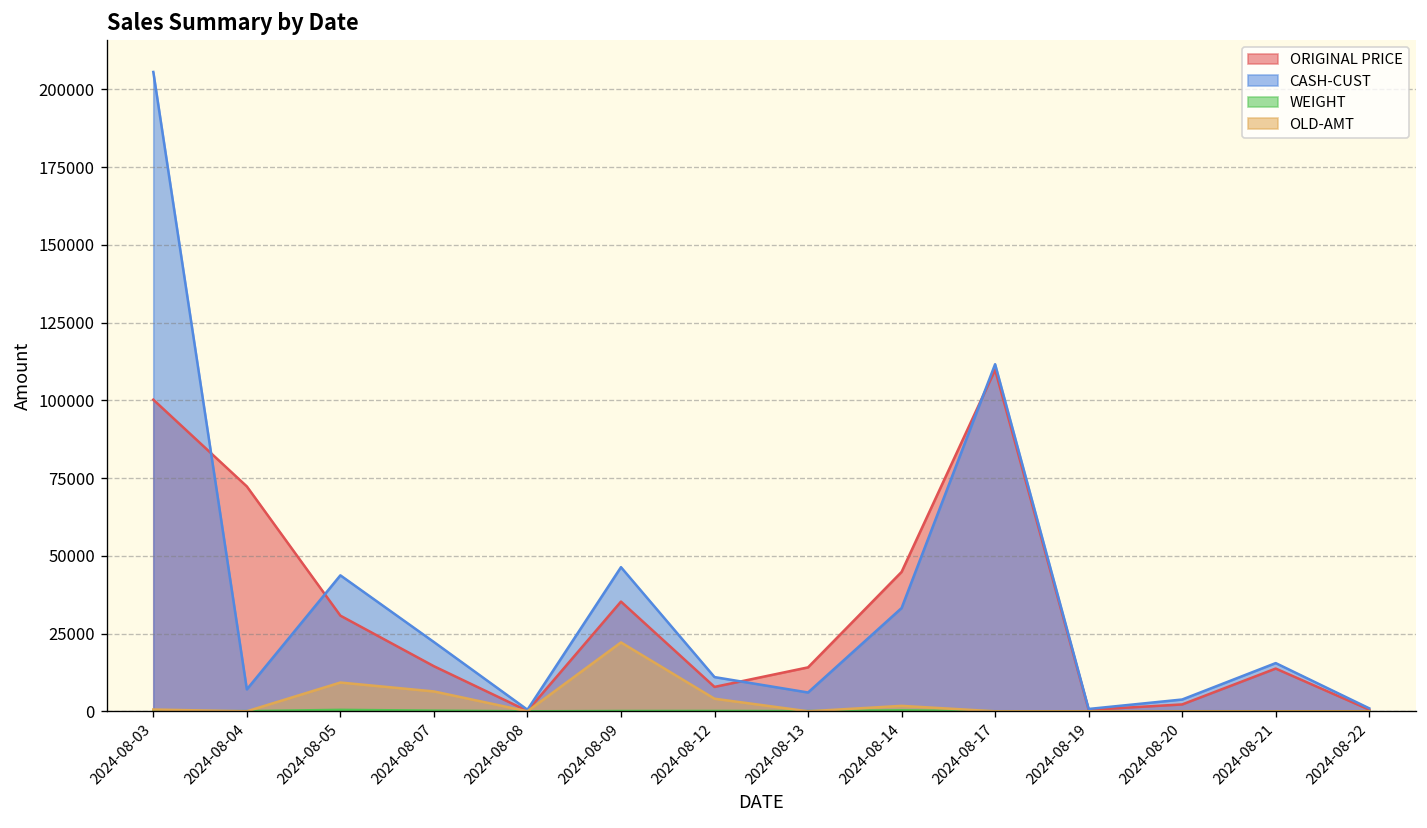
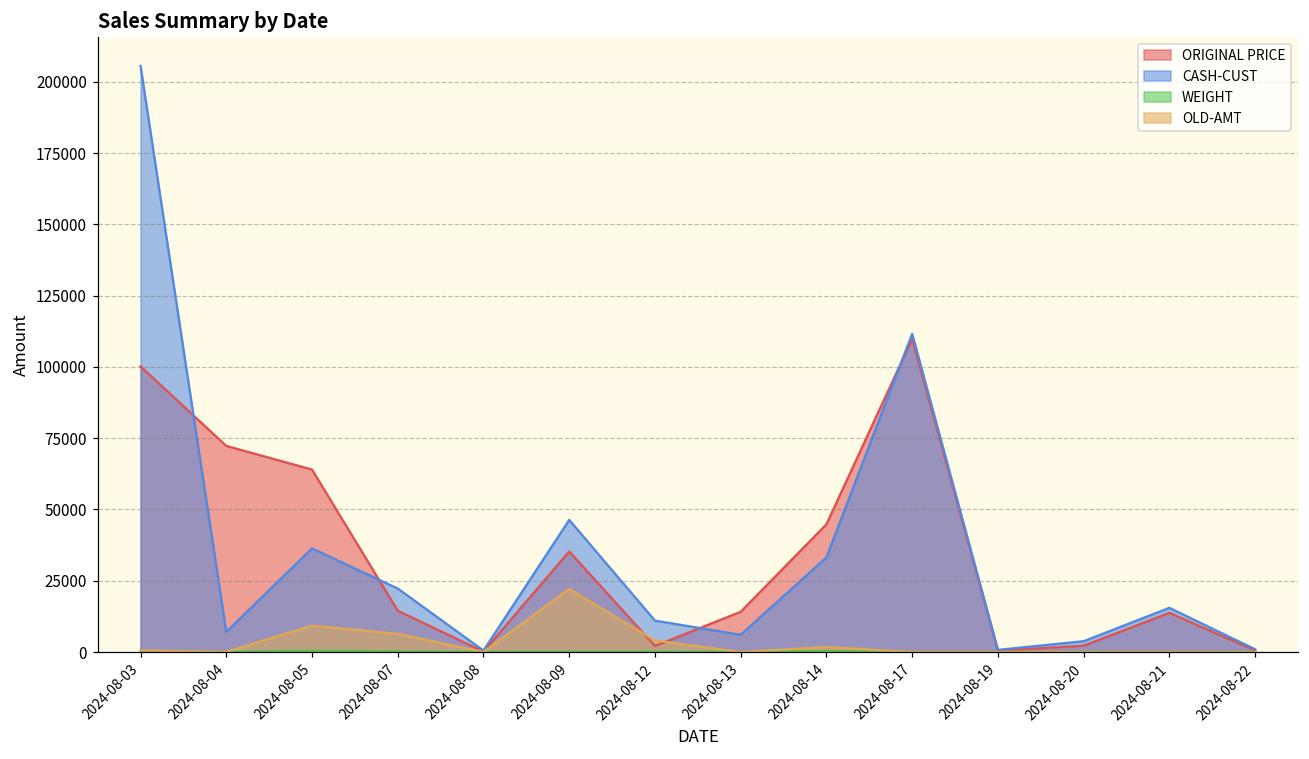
  {
    "ORIGINAL PRICE": {
      "2024-08-03": 100000,
      "2024-08-04": 72000,
-     "2024-08-05": 31000,
+     "2024-08-05": 64000,
      "2024-08-07": 14000,
      "2024-08-09": 35000,
-     "2024-08-12": 8000,
+     "2024-08-12": 2000,
      "2024-08-13": 14000,
      "2024-08-14": 45000,
      "2024-08-17": 110000,
      "2024-08-20": 2000,
      "2024-08-21": 14000
    },
    "CASH-CUST": {
      "2024-08-03": 206000,
      "2024-08-04": 7000,
-     "2024-08-05": 44000,
+     "2024-08-05": 36000,
      "2024-08-07": 22000,
      "2024-08-09": 46000,
      "2024-08-12": 11000,
      "2024-08-13": 6000,
      "2024-08-14": 33000,
      "2024-08-17": 112000,
      "2024-08-20": 4000,
      "2024-08-21": 16000
    },
    "WEIGHT": {
      "2024-08-05": 0,
      "2024-08-07": 0,
      "2024-08-09": 0,
      "2024-08-12": 0,
      "2024-08-14": 0
    },
    "OLD-AMT": {
      "2024-08-05": 9000,
      "2024-08-07": 6000,
      "2024-08-09": 22000,
      "2024-08-12": 4000,
      "2024-08-14": 2000
    }
  }
